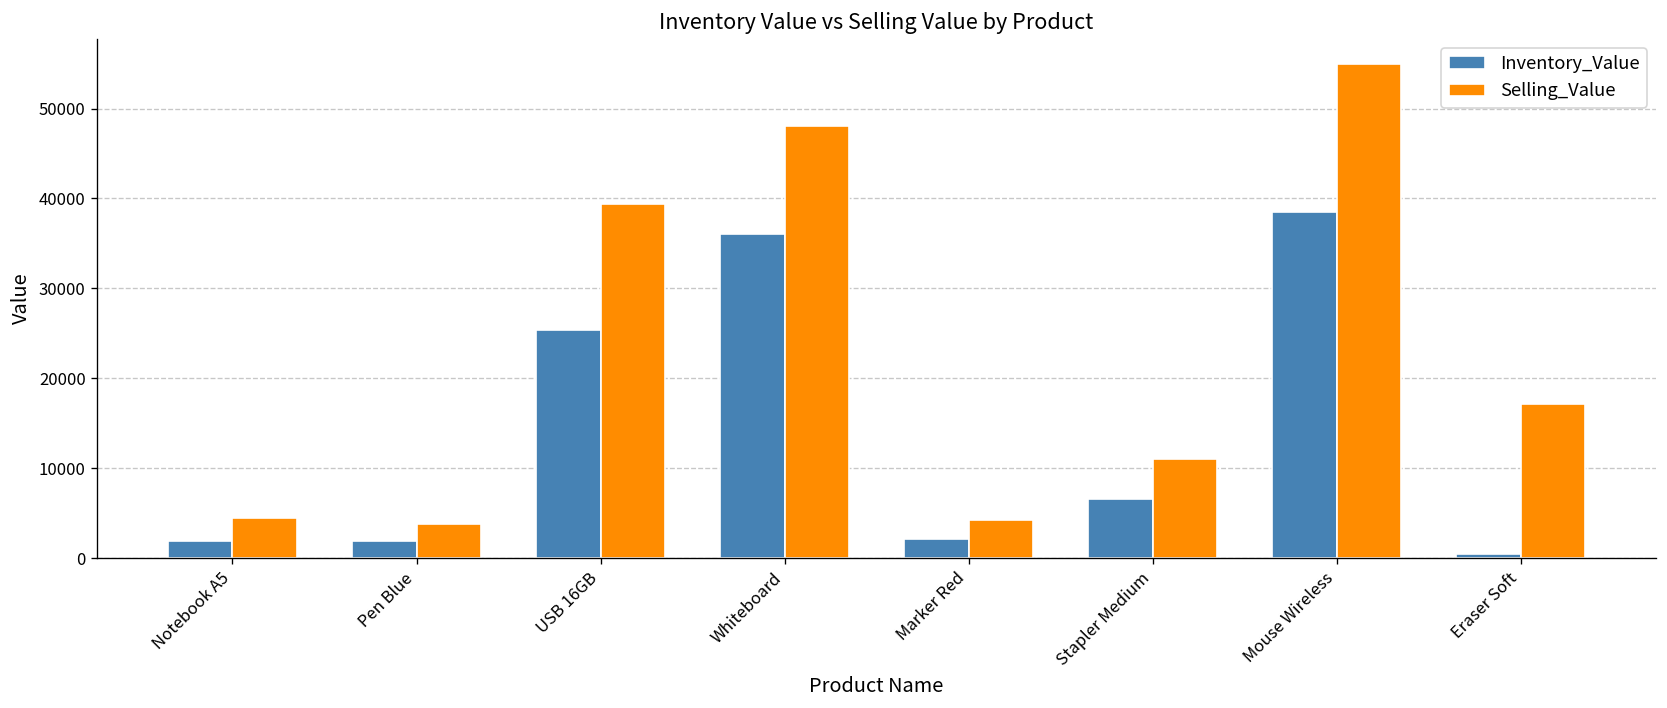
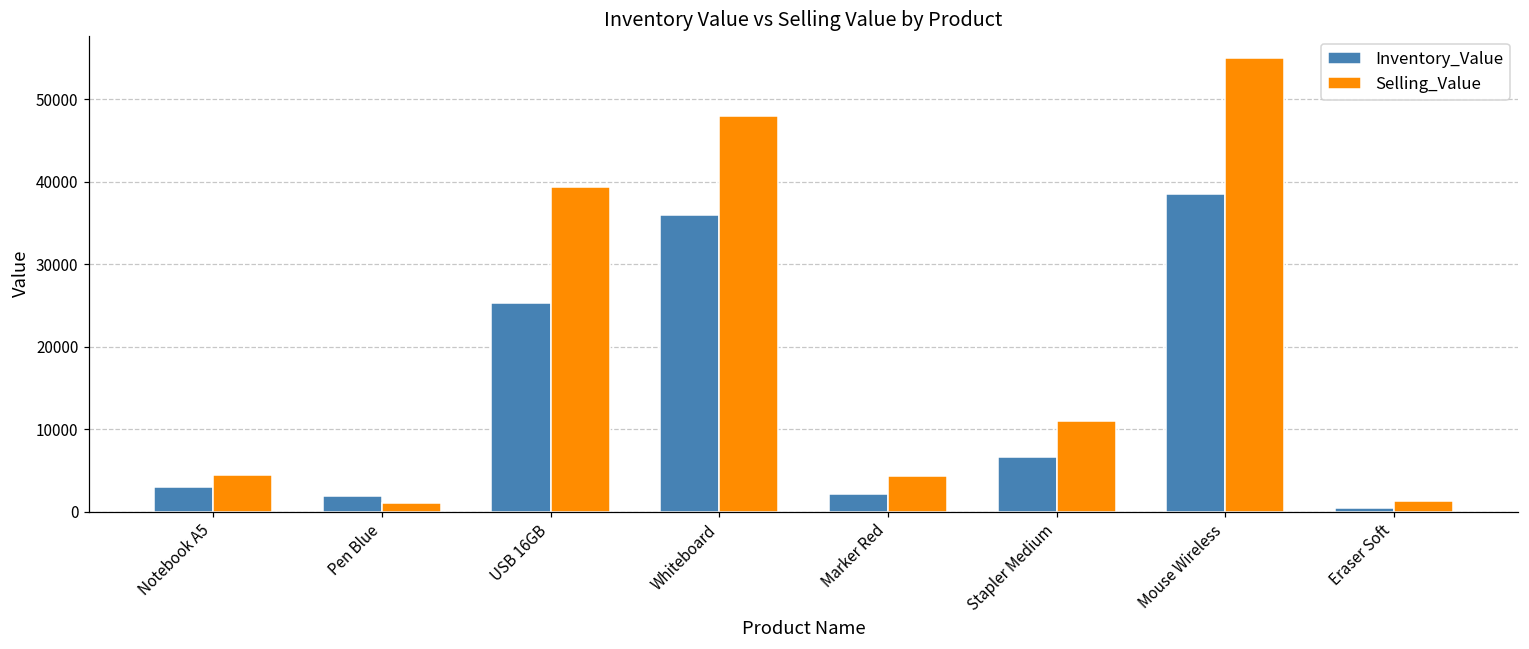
  {
    "Inventory_Value": {
-     "Notebook A5": 2000,
+     "Notebook A5": 3000,
      "Pen Blue": 2000,
      "USB 16GB": 25000,
      "Whiteboard": 36000,
      "Marker Red": 2000,
      "Stapler Medium": 7000,
      "Mouse Wireless": 39000,
      "Eraser Soft": 1000
    },
    "Selling_Value": {
      "Notebook A5": 5000,
-     "Pen Blue": 4000,
+     "Pen Blue": 1000,
      "USB 16GB": 39000,
      "Whiteboard": 48000,
      "Marker Red": 4000,
      "Stapler Medium": 11000,
      "Mouse Wireless": 55000,
-     "Eraser Soft": 17000
+     "Eraser Soft": 1000
    }
  }
